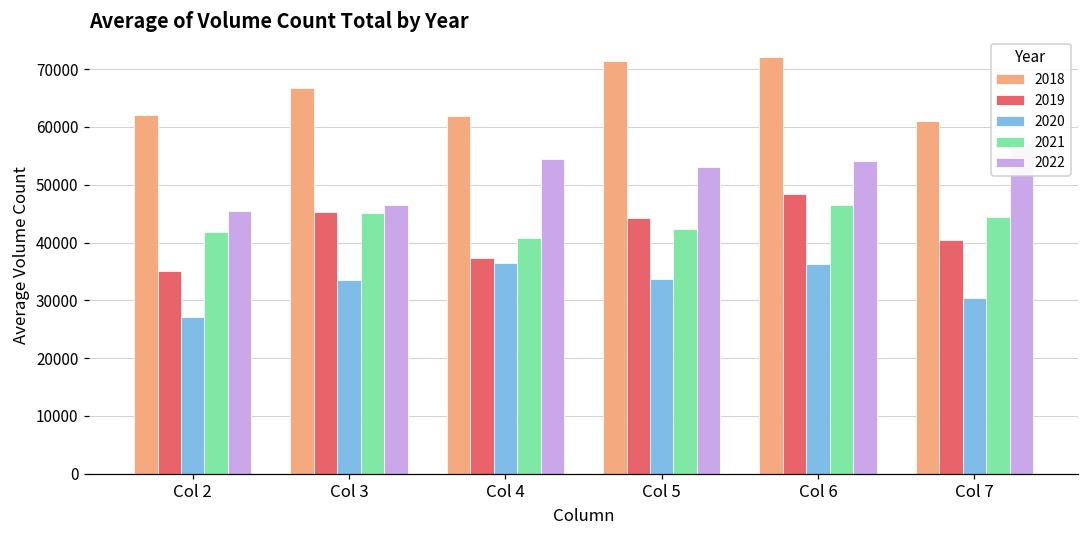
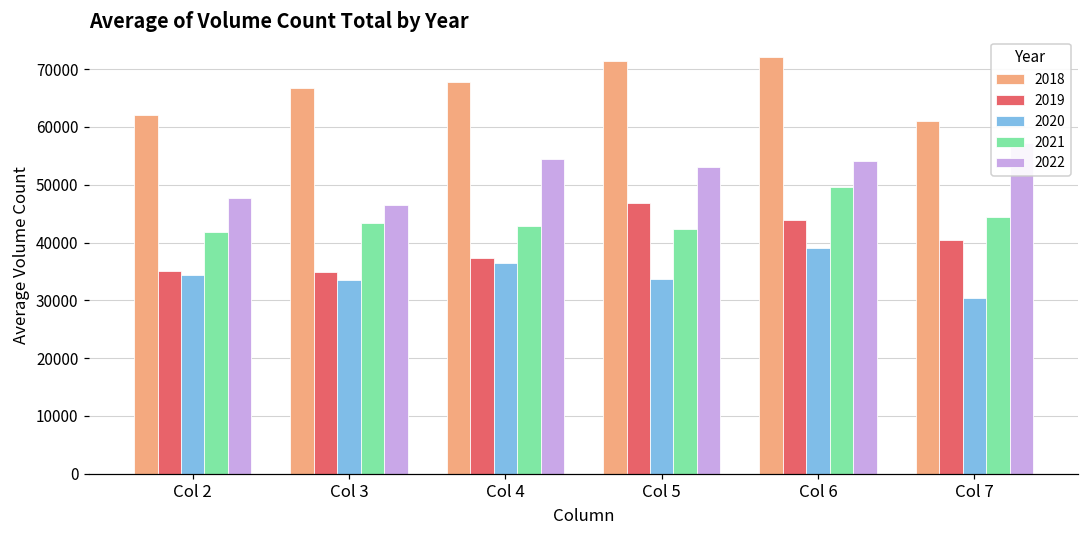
  {
    "2018": {
      "Col 2": 62000,
      "Col 3": 67000,
-     "Col 4": 62000,
+     "Col 4": 68000,
      "Col 5": 71000,
      "Col 6": 72000,
      "Col 7": 61000
    },
    "2019": {
      "Col 2": 35000,
-     "Col 3": 45000,
+     "Col 3": 35000,
      "Col 4": 37000,
-     "Col 5": 44000,
-     "Col 6": 48000,
+     "Col 5": 47000,
+     "Col 6": 44000,
      "Col 7": 40000
    },
    "2020": {
-     "Col 2": 27000,
+     "Col 2": 34000,
      "Col 3": 34000,
      "Col 4": 37000,
      "Col 5": 34000,
-     "Col 6": 36000,
+     "Col 6": 39000,
      "Col 7": 30000
    },
    "2021": {
      "Col 2": 42000,
-     "Col 3": 45000,
-     "Col 4": 41000,
+     "Col 3": 43000,
+     "Col 4": 43000,
      "Col 5": 42000,
-     "Col 6": 47000,
+     "Col 6": 50000,
      "Col 7": 44000
    },
    "2022": {
-     "Col 2": 46000,
+     "Col 2": 48000,
      "Col 3": 47000,
      "Col 4": 55000,
      "Col 5": 53000,
      "Col 6": 54000
    }
  }
